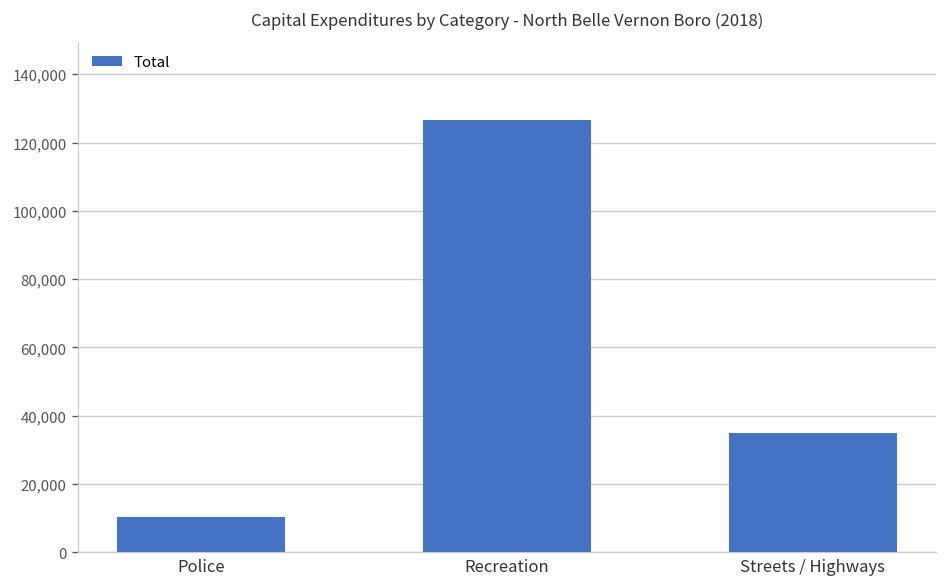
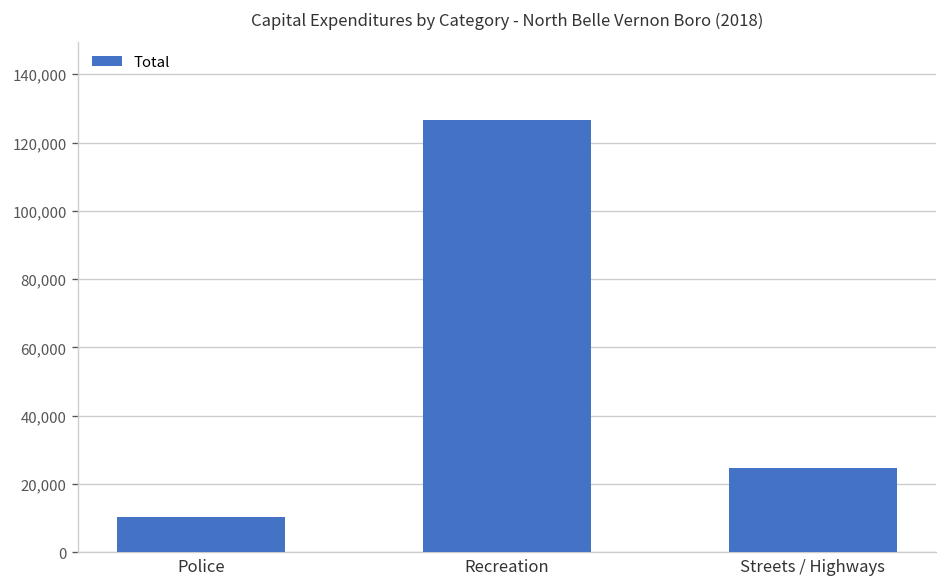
  {
    "Police": "10,000",
    "Recreation": "127,000",
-   "Streets / Highways": "35,000"
+   "Streets / Highways": "25,000"
  }
